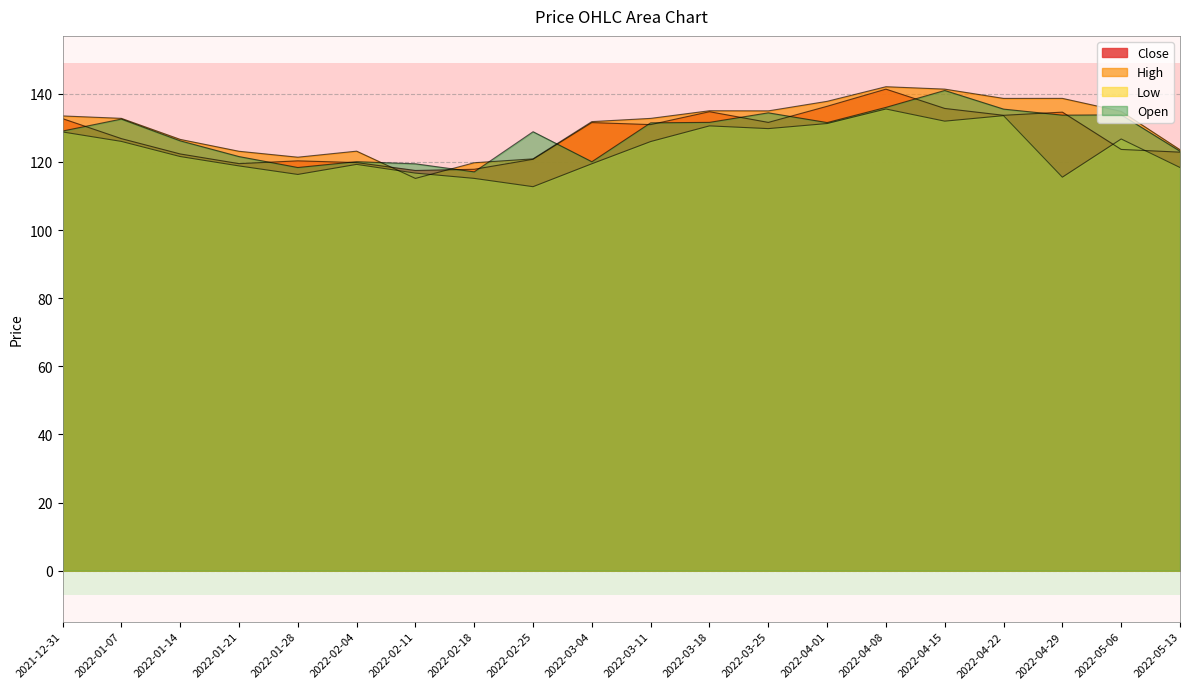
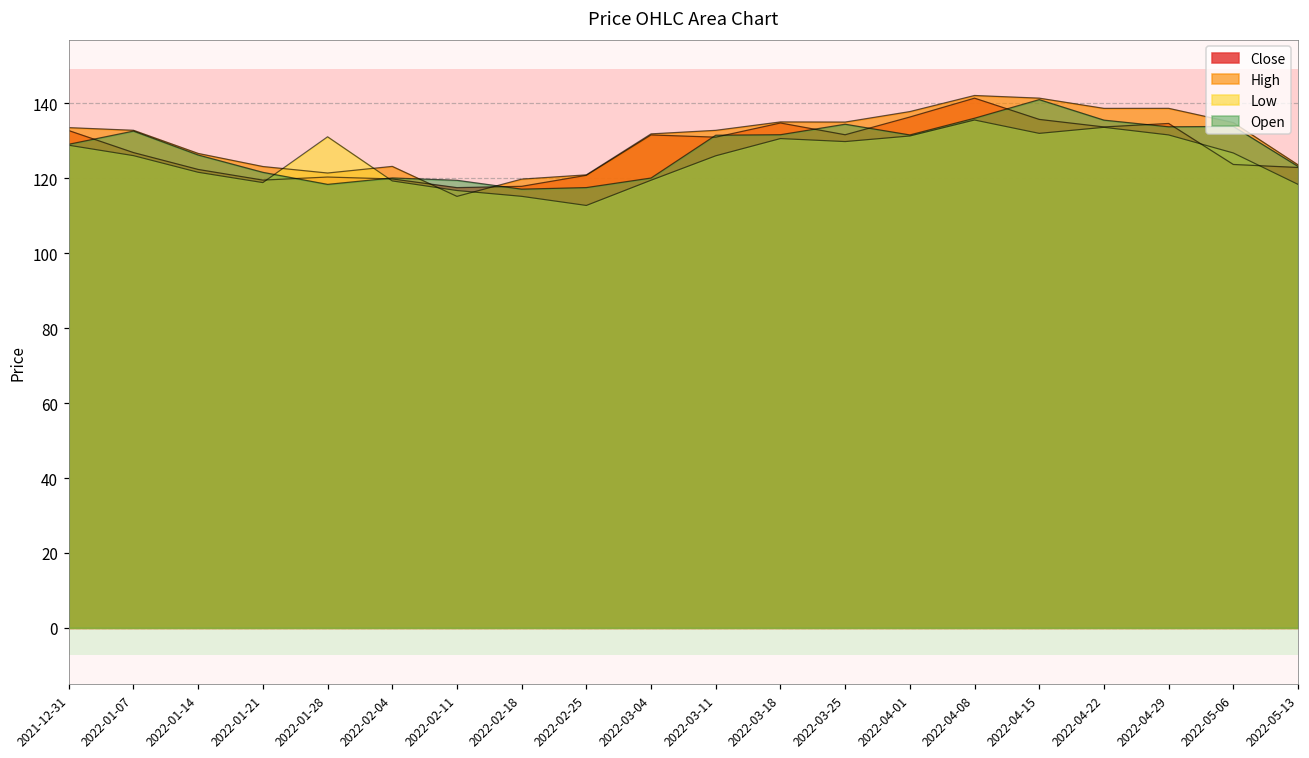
  {
    "Close": {
      "2021-12-31": 133,
      "2022-01-07": 127,
      "2022-01-14": 122,
      "2022-01-28": 120,
      "2022-02-11": 117,
      "2022-02-18": 118,
      "2022-03-25": 132,
      "2022-04-01": 136,
      "2022-04-15": 136,
      "2022-04-29": 135,
      "2022-05-06": 124
    },
    "High": {
      "2021-12-31": 133,
      "2022-01-21": 123,
      "2022-01-28": 121,
      "2022-02-04": 123,
      "2022-02-11": 115,
      "2022-02-18": 120,
      "2022-03-11": 133,
      "2022-04-01": 138,
      "2022-04-22": 139,
      "2022-04-29": 139
    },
    "Low": {
      "2022-01-07": 126,
      "2022-01-14": 122,
-     "2022-01-28": 116,
+     "2022-01-28": 131,
      "2022-02-11": 117,
      "2022-02-18": 115,
      "2022-02-25": 113,
      "2022-03-11": 126,
      "2022-03-18": 131,
      "2022-03-25": 130,
      "2022-04-15": 132,
-     "2022-04-29": 116,
+     "2022-04-29": 132,
      "2022-05-06": 127,
      "2022-05-13": 118
    },
    "Open": {
      "2022-01-21": 122,
      "2022-01-28": 118,
      "2022-02-11": 119,
      "2022-02-18": 117,
-     "2022-02-25": 129,
+     "2022-02-25": 117,
      "2022-03-18": 132,
      "2022-04-22": 135,
      "2022-04-29": 134
    }
  }
